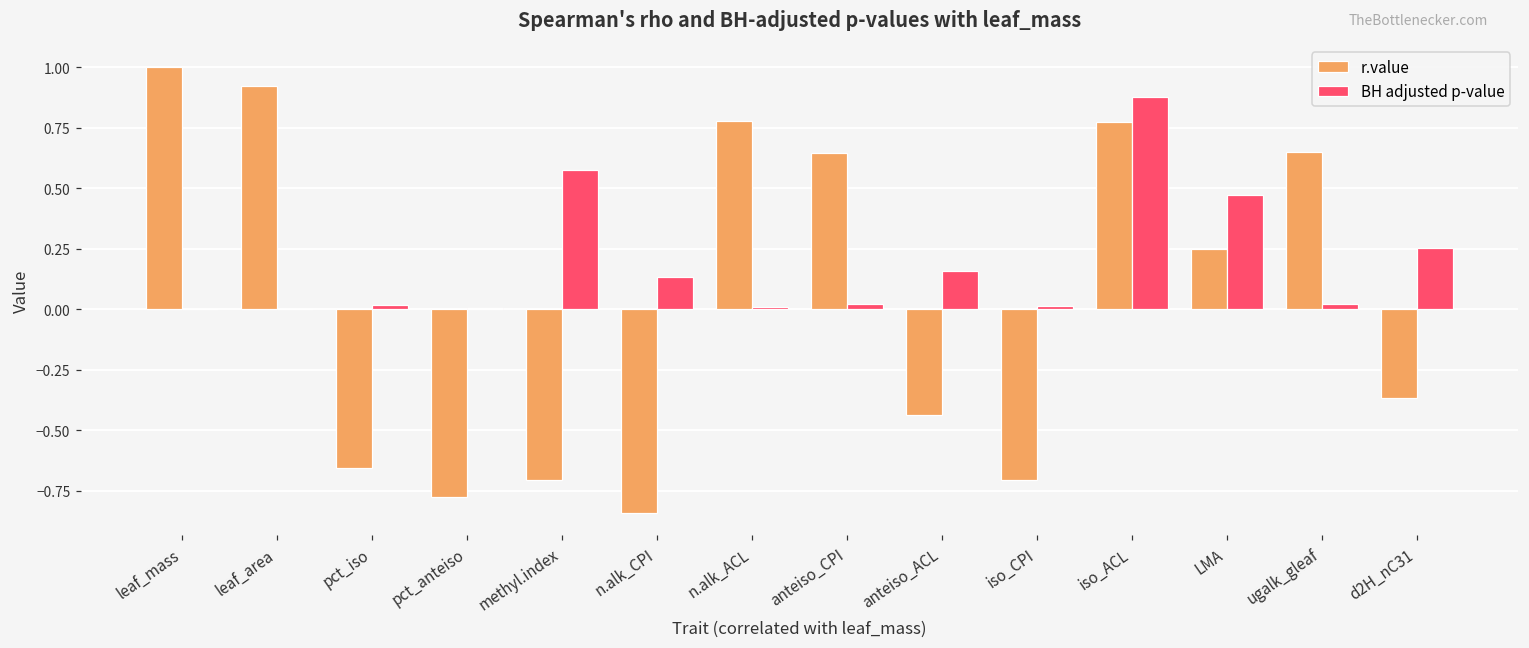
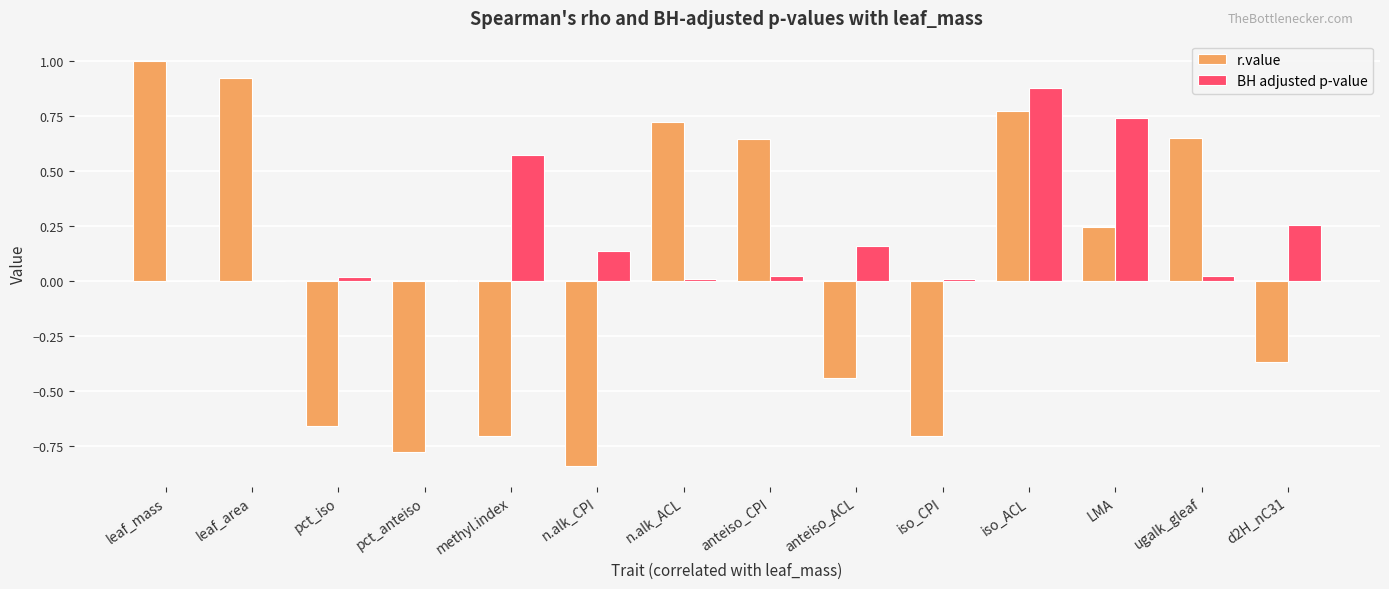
  {
    "r.value": {
      "leaf_mass": 1.00,
      "leaf_area": 0.92,
      "pct_iso": -0.66,
      "pct_anteiso": -0.78,
      "methyl.index": -0.71,
      "n.alk_CPI": -0.84,
-     "n.alk_ACL": 0.78,
+     "n.alk_ACL": 0.72,
      "anteiso_CPI": 0.64,
      "anteiso_ACL": -0.44,
      "iso_CPI": -0.70,
      "iso_ACL": 0.77,
      "LMA": 0.25,
      "ugalk_gleaf": 0.65,
      "d2H_nC31": -0.37
    },
    "BH adjusted p-value": {
      "leaf_mass": 0.00,
      "pct_iso": 0.02,
      "methyl.index": 0.57,
      "n.alk_CPI": 0.13,
      "anteiso_CPI": 0.02,
      "anteiso_ACL": 0.16,
      "iso_ACL": 0.88,
-     "LMA": 0.47,
+     "LMA": 0.74,
      "ugalk_gleaf": 0.02,
      "d2H_nC31": 0.25
    }
  }
